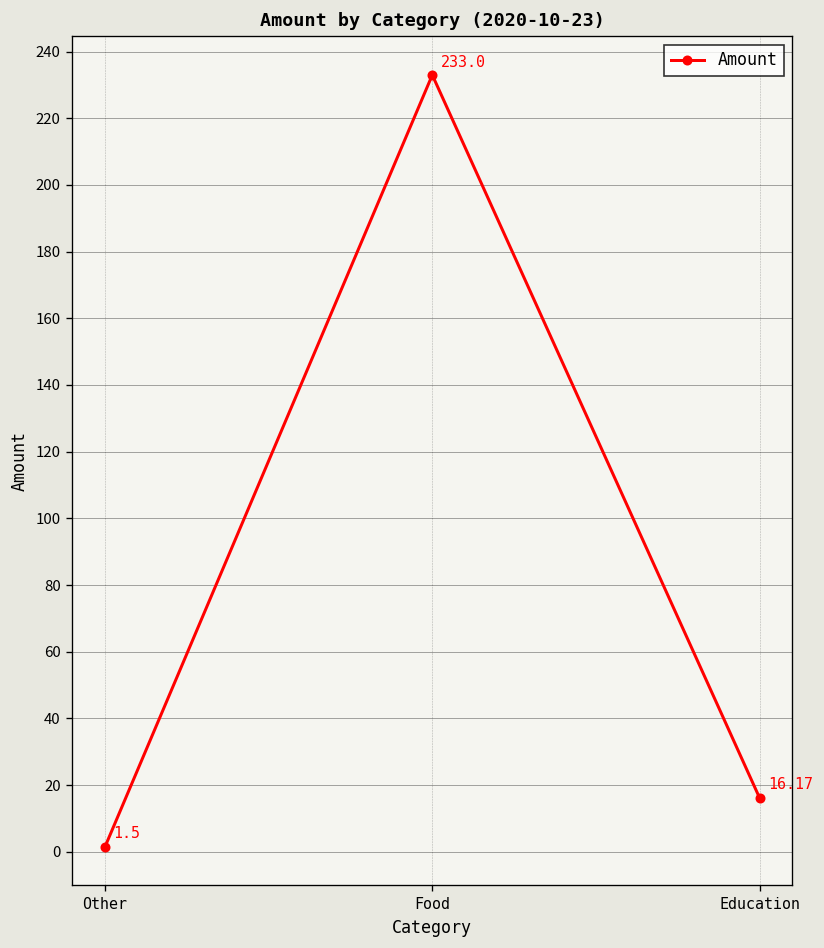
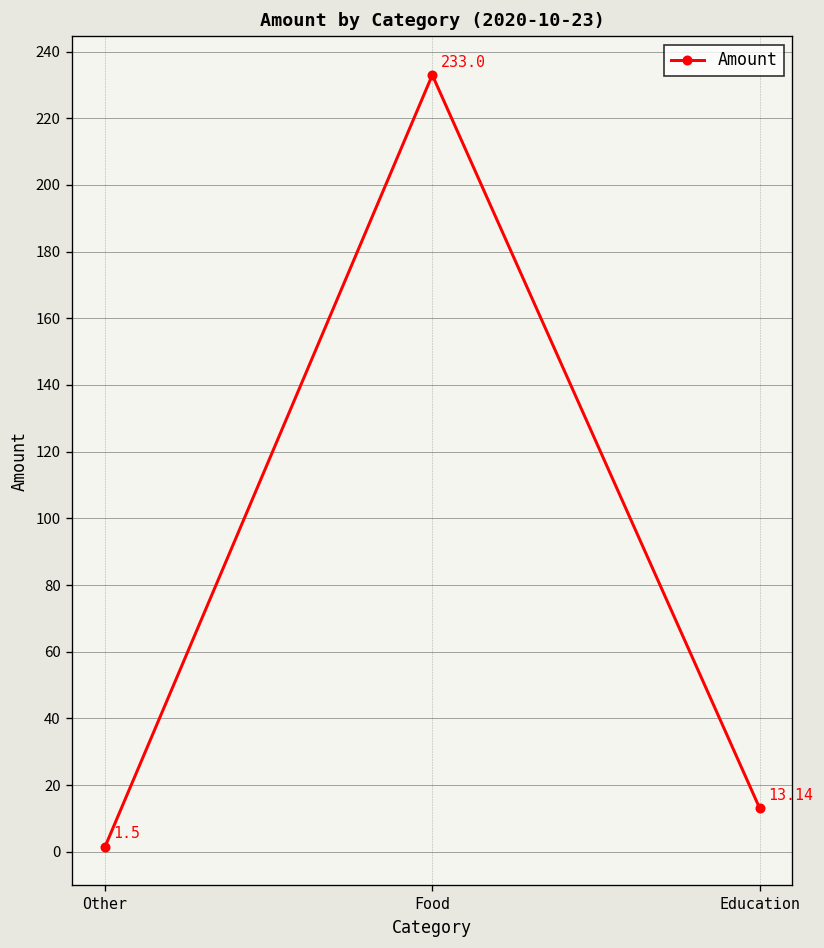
  {
    "Other": 1.5,
    "Food": 233.0,
-   "Education": 16.17
+   "Education": 13.14
  }
